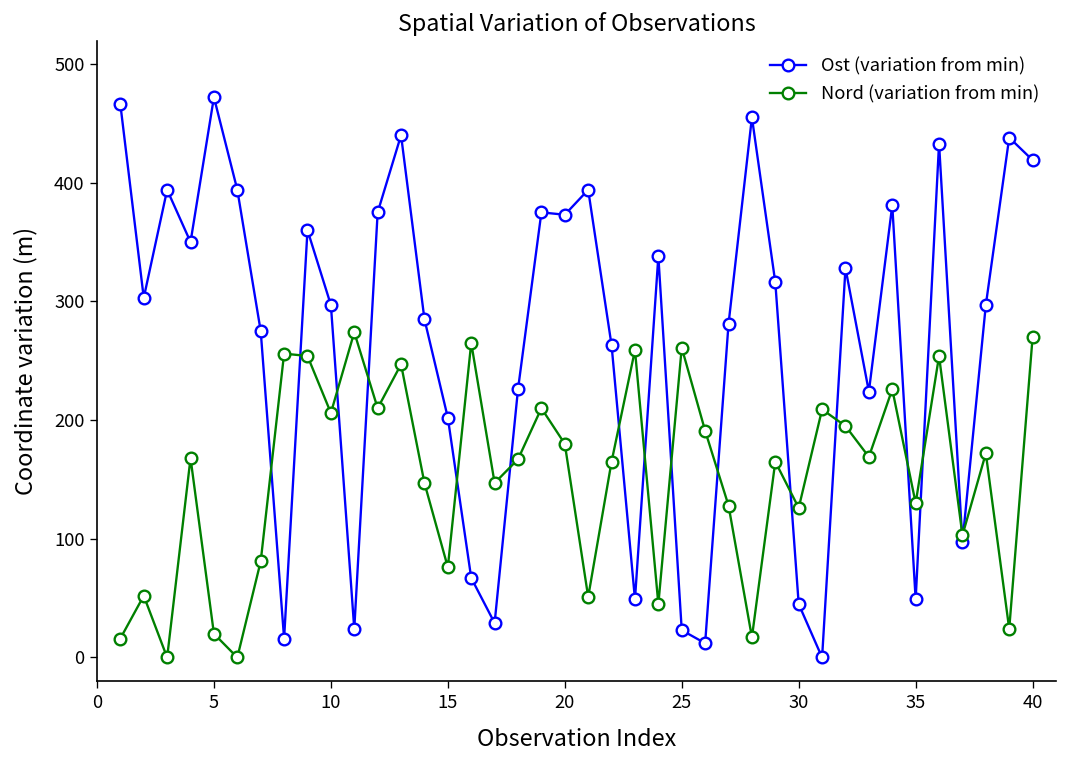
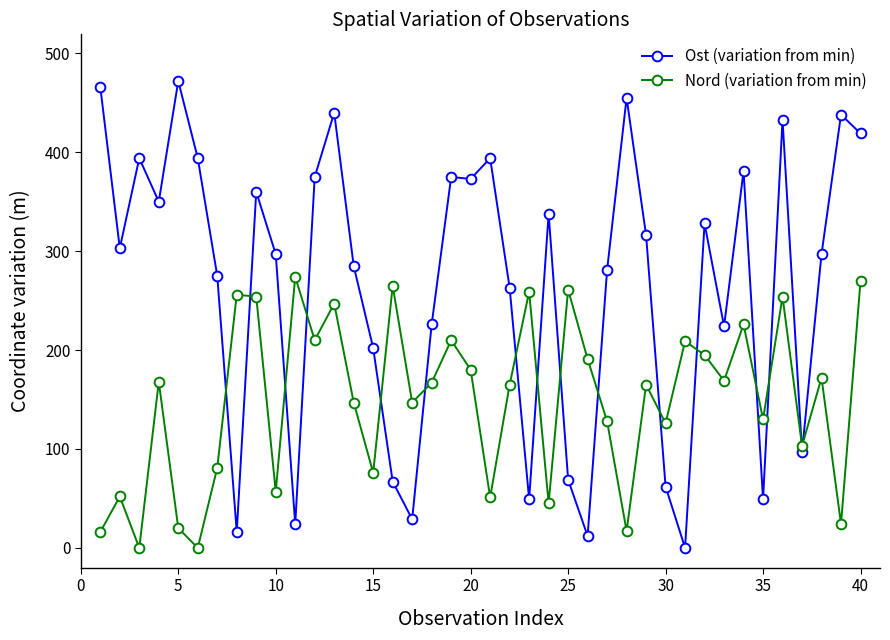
  {
    "Ost (variation from min)": {
      "5": 470,
      "10": 300,
      "15": 200,
      "20": 370,
-     "25": 20,
-     "30": 50,
+     "25": 70,
+     "30": 60,
      "35": 50,
      "40": 420
    },
    "Nord (variation from min)": {
      "5": 20,
-     "10": 210,
+     "10": 60,
      "15": 80,
      "20": 180,
      "25": 260,
      "30": 130,
      "35": 130,
      "40": 270
    }
  }
